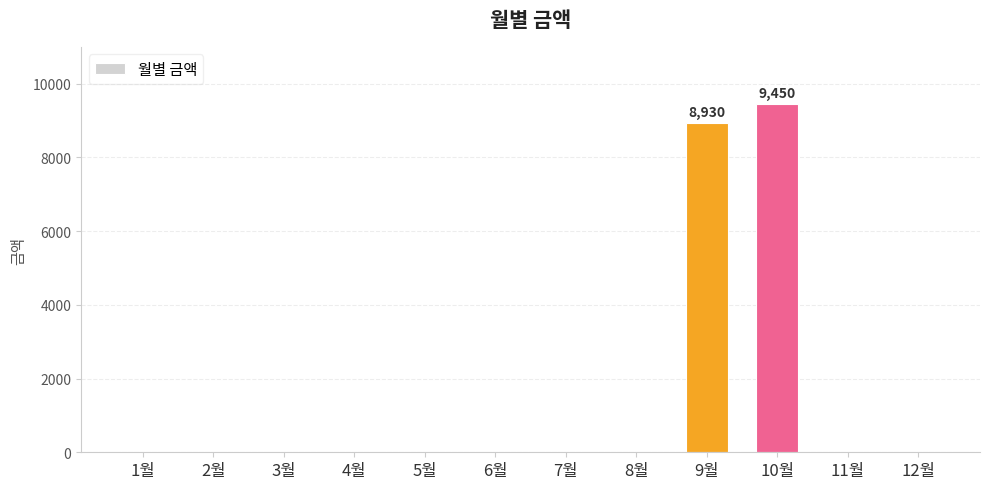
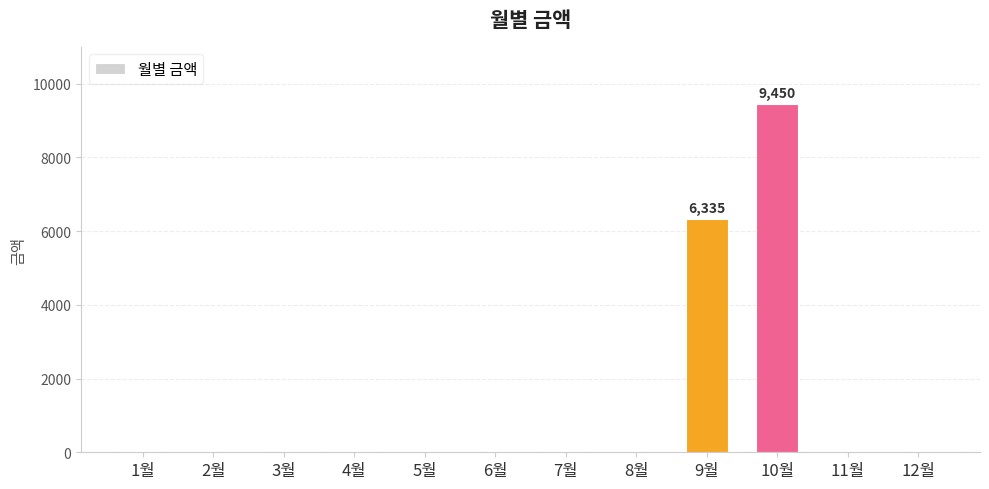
  {
-   "9월": "8,930",
+   "9월": "6,335",
    "10월": "9,450"
  }
